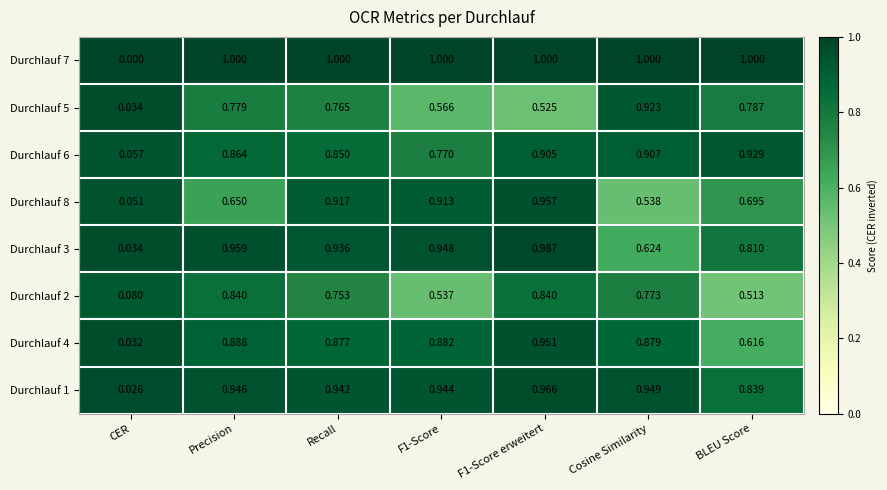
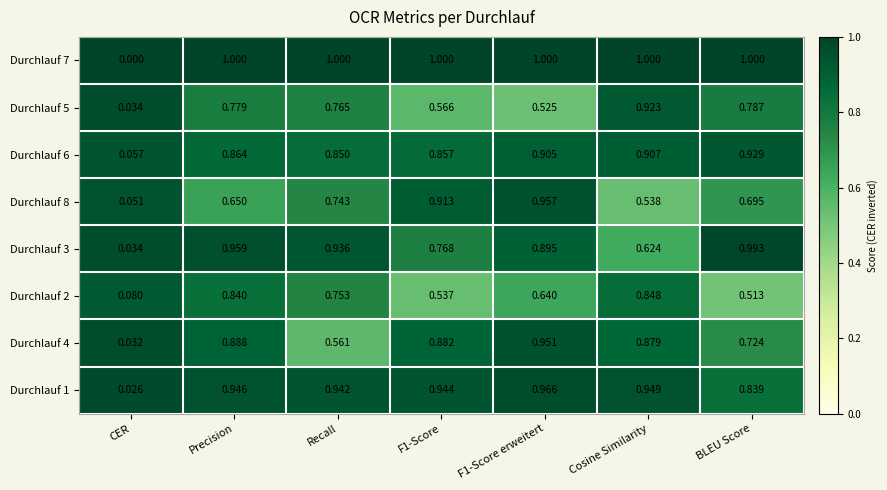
  {
    "Durchlauf 7": {
      "CER": 0.000,
      "Precision": 1.000,
      "Recall": 1.000,
      "F1-Score": 1.000,
      "F1-Score erweitert": 1.000,
      "Cosine Similarity": 1.000,
      "BLEU Score": 1.000
    },
    "Durchlauf 5": {
      "CER": 0.034,
      "Precision": 0.779,
      "Recall": 0.765,
      "F1-Score": 0.566,
      "F1-Score erweitert": 0.525,
      "Cosine Similarity": 0.923,
      "BLEU Score": 0.787
    },
    "Durchlauf 6": {
      "CER": 0.057,
      "Precision": 0.864,
      "Recall": 0.850,
-     "F1-Score": 0.770,
+     "F1-Score": 0.857,
      "F1-Score erweitert": 0.905,
      "Cosine Similarity": 0.907,
      "BLEU Score": 0.929
    },
    "Durchlauf 8": {
      "CER": 0.051,
      "Precision": 0.650,
-     "Recall": 0.917,
+     "Recall": 0.743,
      "F1-Score": 0.913,
      "F1-Score erweitert": 0.957,
      "Cosine Similarity": 0.538,
      "BLEU Score": 0.695
    },
    "Durchlauf 3": {
      "CER": 0.034,
      "Precision": 0.959,
      "Recall": 0.936,
-     "F1-Score": 0.948,
-     "F1-Score erweitert": 0.987,
+     "F1-Score": 0.768,
+     "F1-Score erweitert": 0.895,
      "Cosine Similarity": 0.624,
-     "BLEU Score": 0.810
+     "BLEU Score": 0.993
    },
    "Durchlauf 2": {
      "CER": 0.080,
      "Precision": 0.840,
      "Recall": 0.753,
      "F1-Score": 0.537,
-     "F1-Score erweitert": 0.840,
-     "Cosine Similarity": 0.773,
+     "F1-Score erweitert": 0.640,
+     "Cosine Similarity": 0.848,
      "BLEU Score": 0.513
    },
    "Durchlauf 4": {
      "CER": 0.032,
      "Precision": 0.888,
-     "Recall": 0.877,
+     "Recall": 0.561,
      "F1-Score": 0.882,
      "F1-Score erweitert": 0.951,
      "Cosine Similarity": 0.879,
-     "BLEU Score": 0.616
+     "BLEU Score": 0.724
    },
    "Durchlauf 1": {
      "CER": 0.026,
      "Precision": 0.946,
      "Recall": 0.942,
      "F1-Score": 0.944,
      "F1-Score erweitert": 0.966,
      "Cosine Similarity": 0.949,
      "BLEU Score": 0.839
    }
  }
